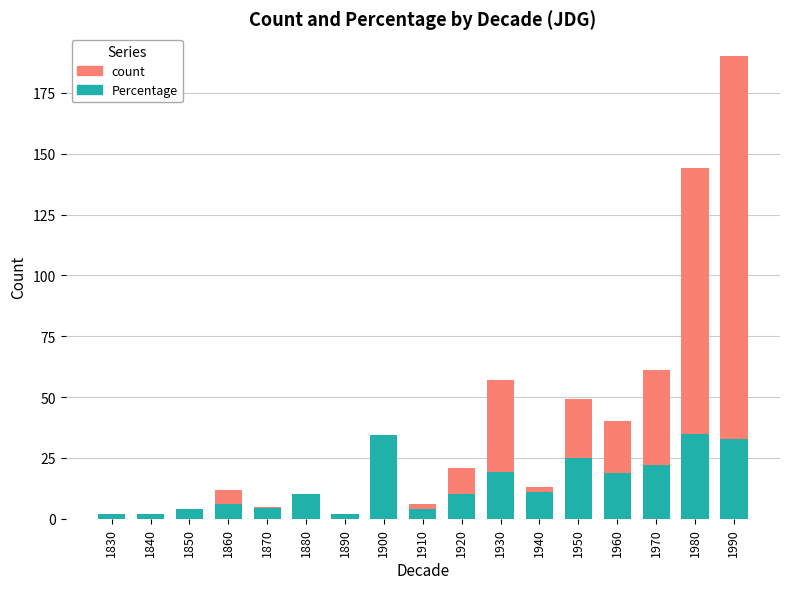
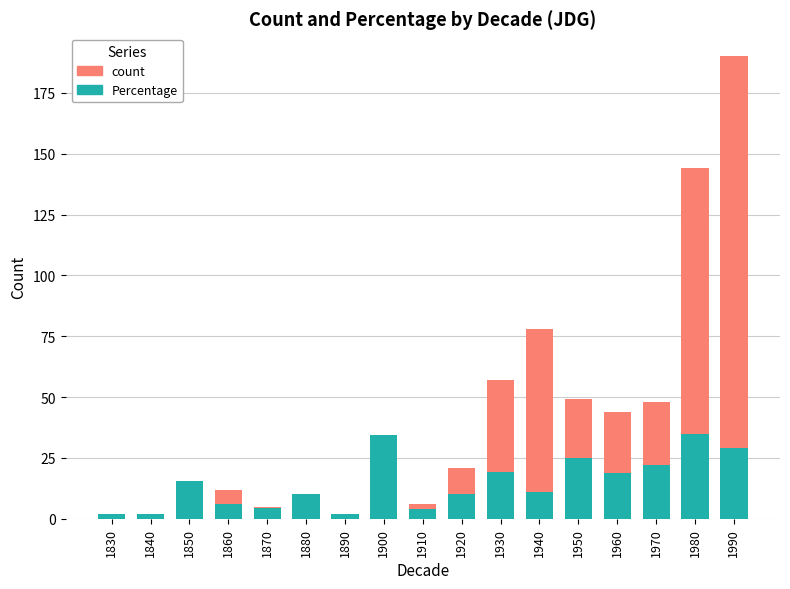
  {
    "count": {
      "1860": 12,
      "1870": 5,
      "1910": 6,
      "1920": 21,
      "1930": 57,
-     "1940": 13,
+     "1940": 78,
      "1950": 49,
-     "1960": 40,
-     "1970": 61,
+     "1960": 44,
+     "1970": 48,
      "1980": 144,
      "1990": 190
    },
    "Percentage": {
      "1830": 2,
      "1840": 2,
-     "1850": 4,
+     "1850": 15,
      "1870": 4,
      "1880": 10,
      "1890": 2,
      "1900": 34,
-     "1990": 33
+     "1990": 29
    }
  }
